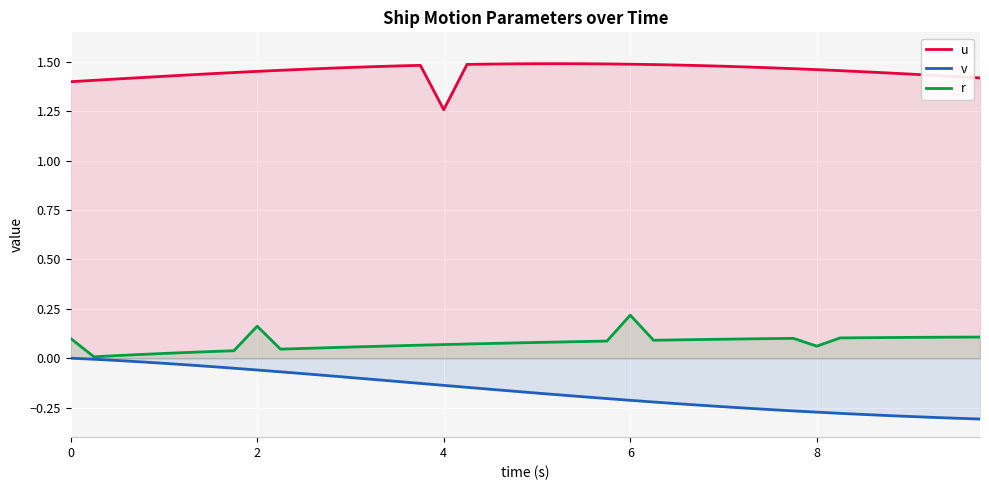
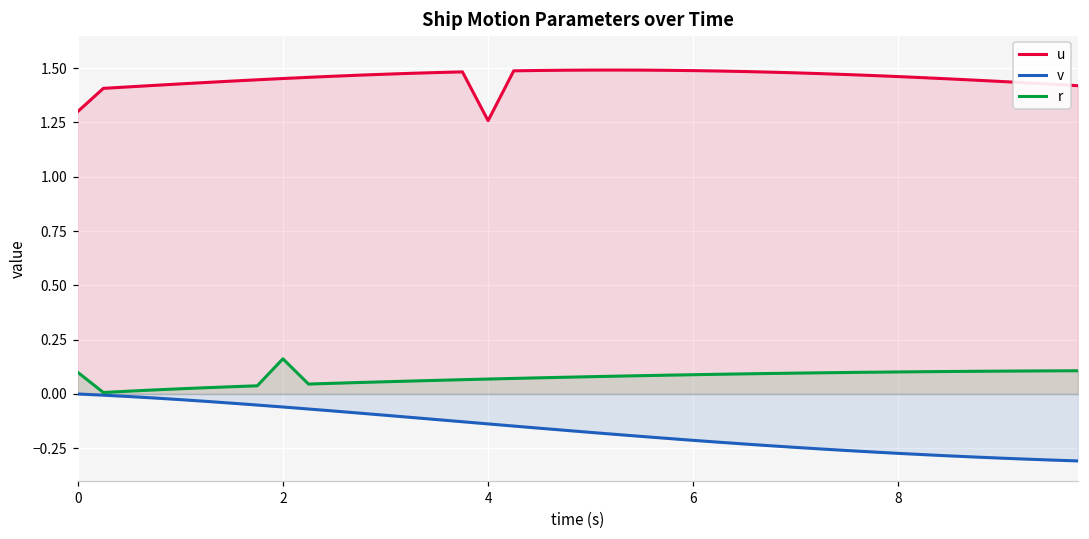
  {
    "u": {
-     "0": 1.4,
+     "0": 1.3,
      "2": 1.45,
      "4": 1.26,
      "6": 1.5,
      "8": 1.46
    },
    "r": {
      "0": 0.10,
      "2": 0.16,
      "4": 0.07,
-     "6": 0.22,
-     "8": 0.06
+     "6": 0.09,
+     "8": 0.10
    }
  }
